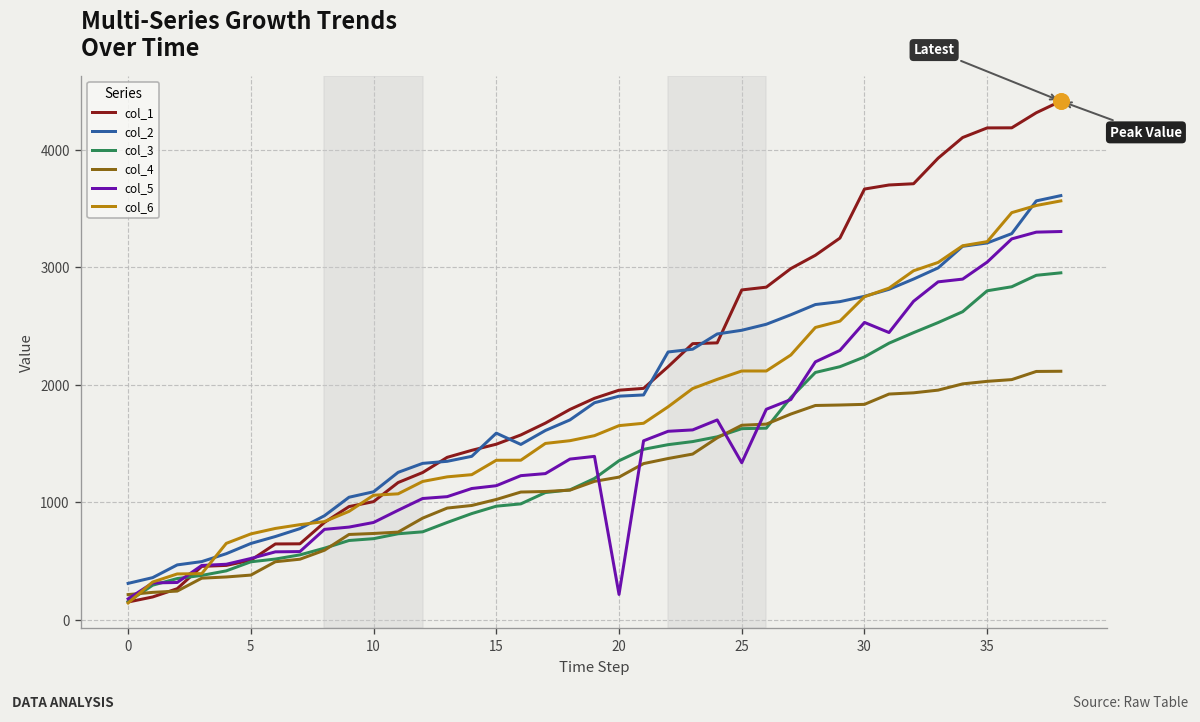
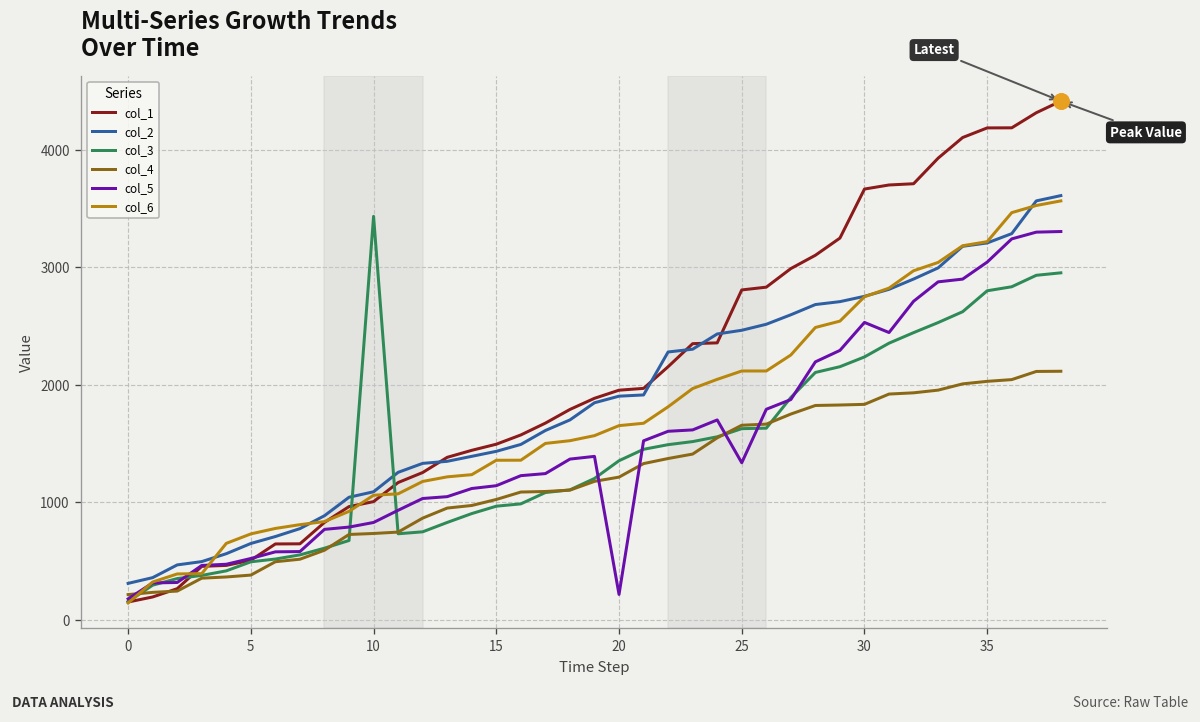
  {
    "col_1": {
      "10": 1000,
      "15": 1500,
      "20": 2000,
      "25": 2800,
      "30": 3700,
      "35": 4200
    },
    "col_2": {
      "0": 300,
      "5": 700,
      "10": 1100,
-     "15": 1600,
+     "15": 1400,
      "20": 1900,
      "25": 2500
    },
    "col_3": {
-     "10": 700,
+     "10": 3400,
      "15": 1000,
      "20": 1400,
      "25": 1600,
      "30": 2200,
      "35": 2800
    },
    "col_5": {
      "10": 800,
      "15": 1100,
      "20": 200,
      "25": 1300,
      "30": 2500,
      "35": 3000
    }
  }
